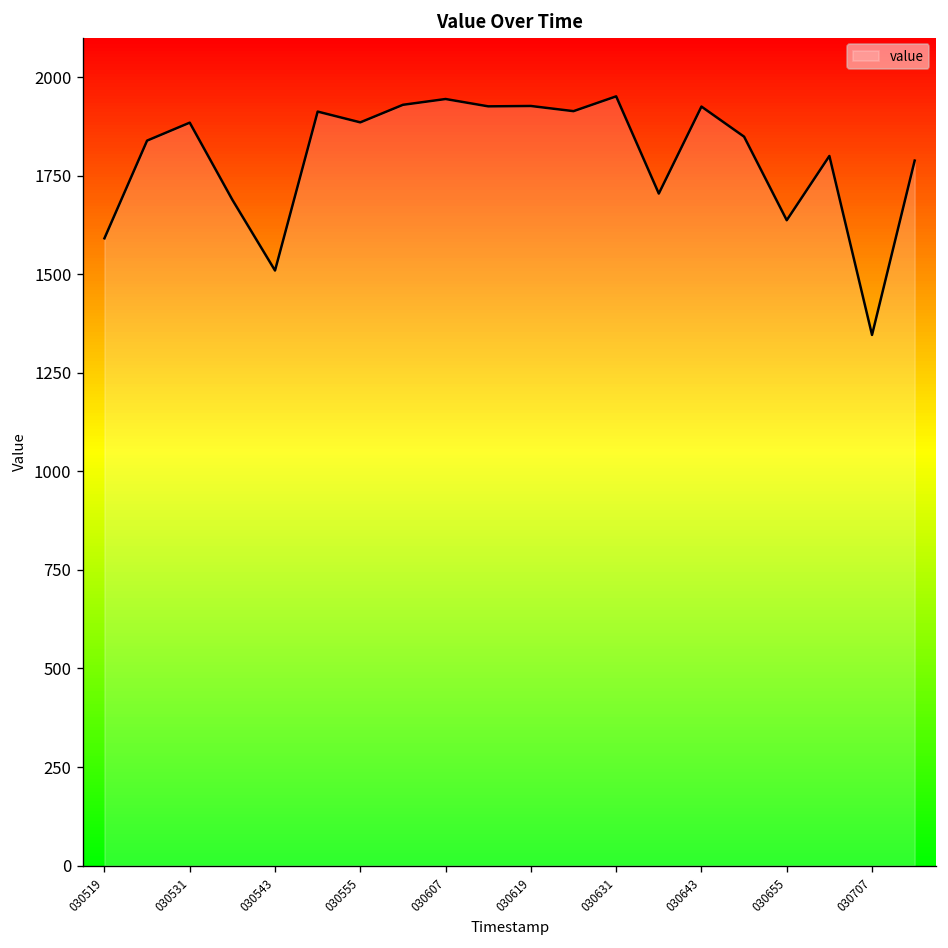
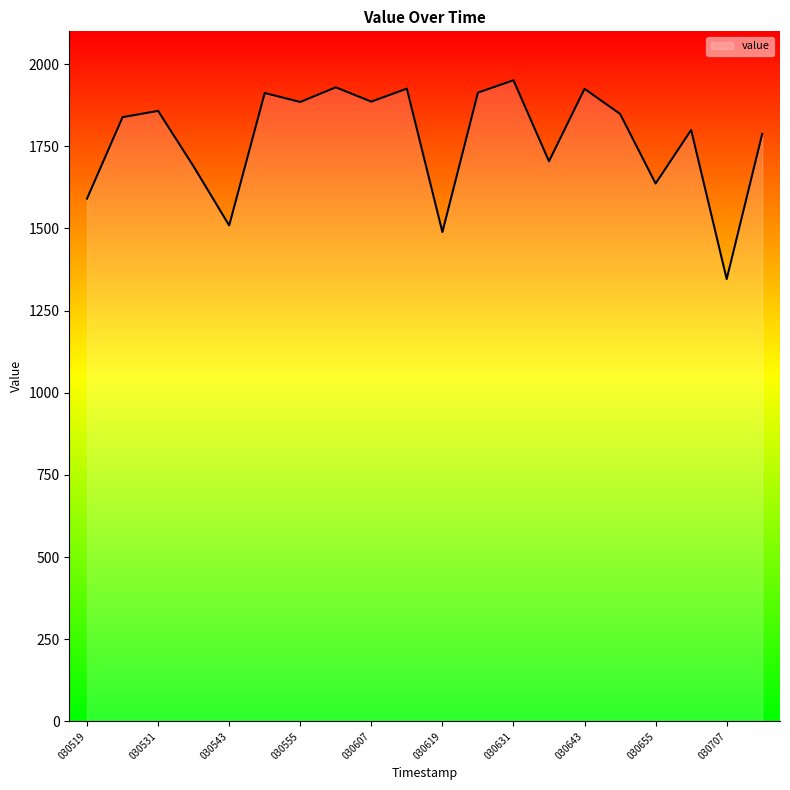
  {
    "030519": 1590,
-   "030531": 1880,
+   "030531": 1860,
    "030543": 1510,
    "030555": 1890,
-   "030607": 1940,
-   "030619": 1930,
+   "030607": 1890,
+   "030619": 1490,
    "030631": 1950,
    "030643": 1930,
    "030655": 1640,
    "030707": 1350
  }
